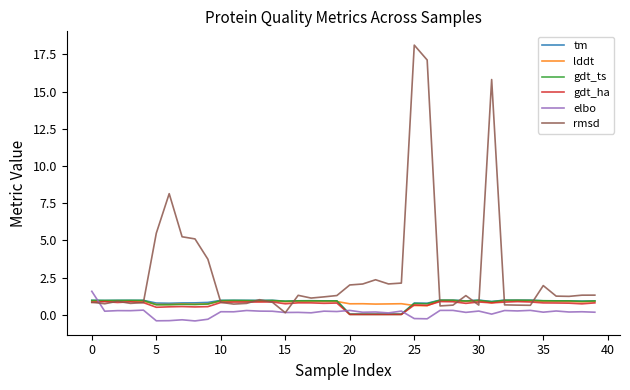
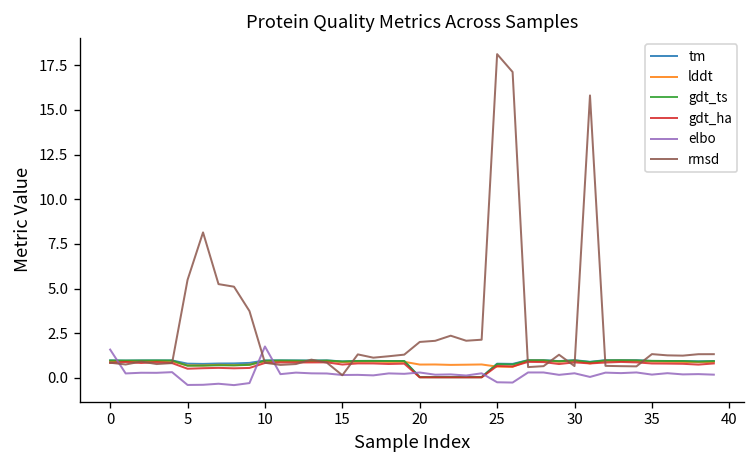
  {
    "lddt": {
      "20": 0.7
    },
    "elbo": {
      "0": 1.6,
      "5": -0.4,
-     "10": 0.2,
+     "10": 1.8,
      "20": 0.3,
      "25": -0.2,
      "30": 0.3,
      "35": 0.2
    },
    "rmsd": {
      "5": 5.5,
      "20": 2.0,
      "25": 18.1,
      "30": 0.7,
-     "35": 2.0
+     "35": 1.3
    }
  }
